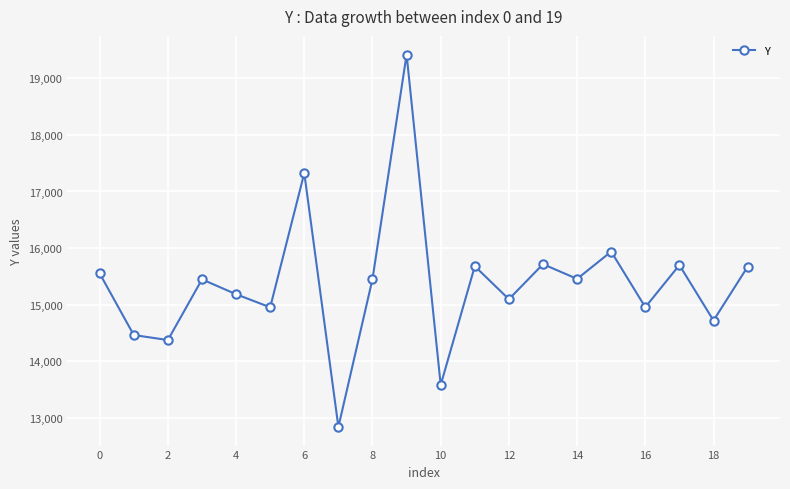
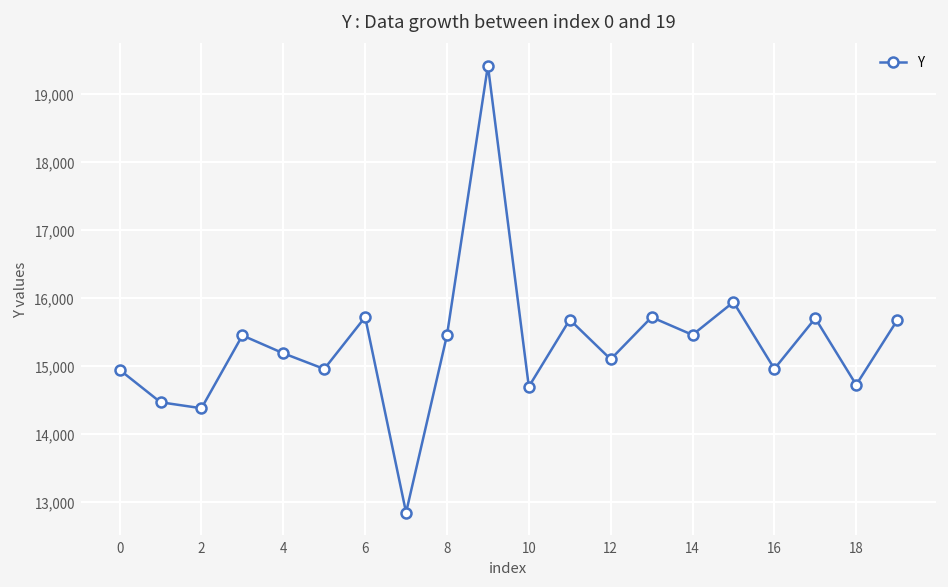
  {
-   "0": "15,600",
+   "0": "14,900",
    "2": "14,400",
    "4": "15,200",
-   "6": "17,300",
+   "6": "15,700",
    "8": "15,500",
-   "10": "13,600",
+   "10": "14,700",
    "12": "15,100",
    "14": "15,500",
    "16": "15,000",
    "18": "14,700"
  }
